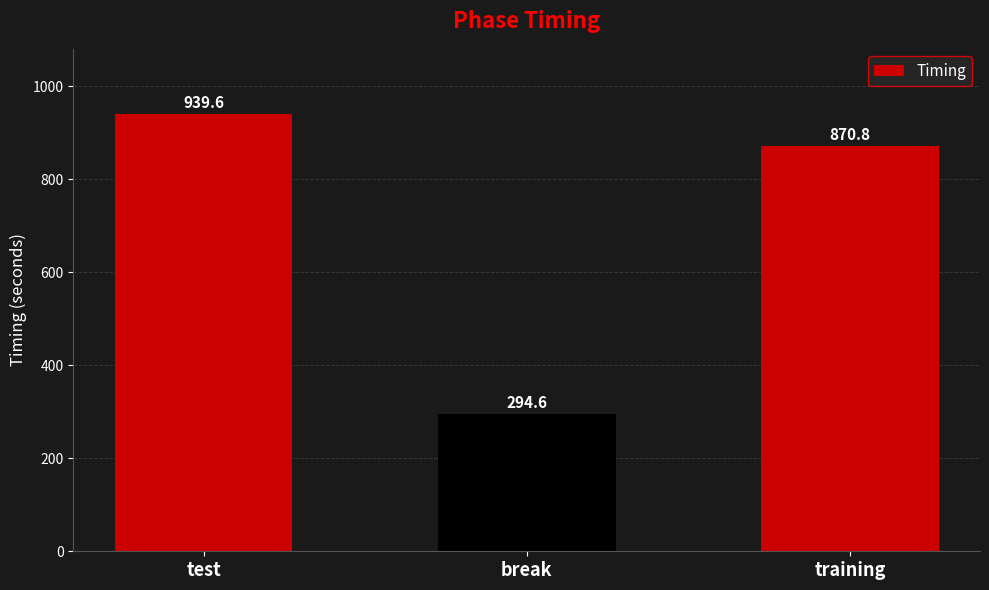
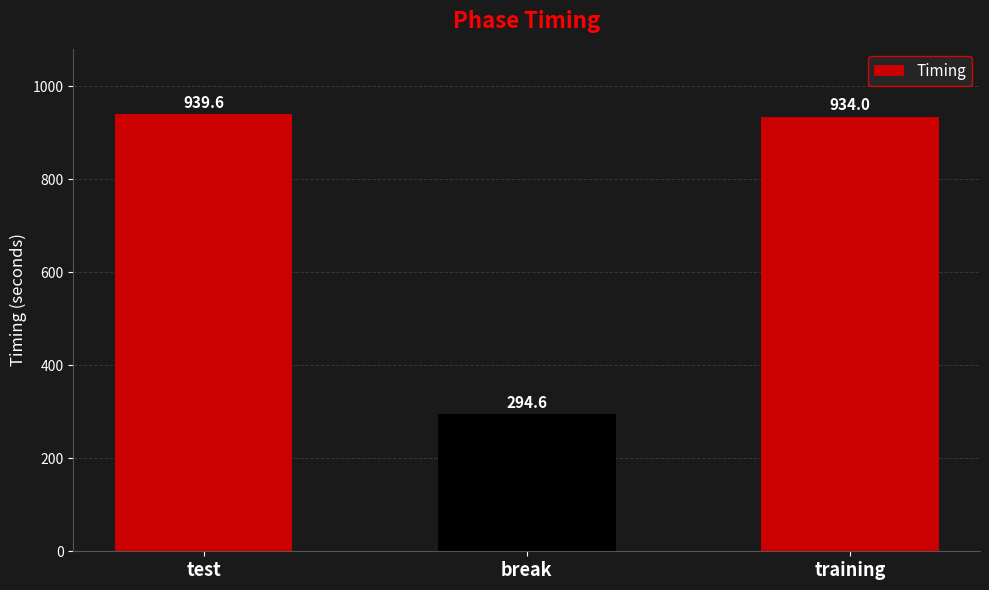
  {
    "test": 939.6,
    "break": 294.6,
-   "training": 870.8
+   "training": 934.0
  }
